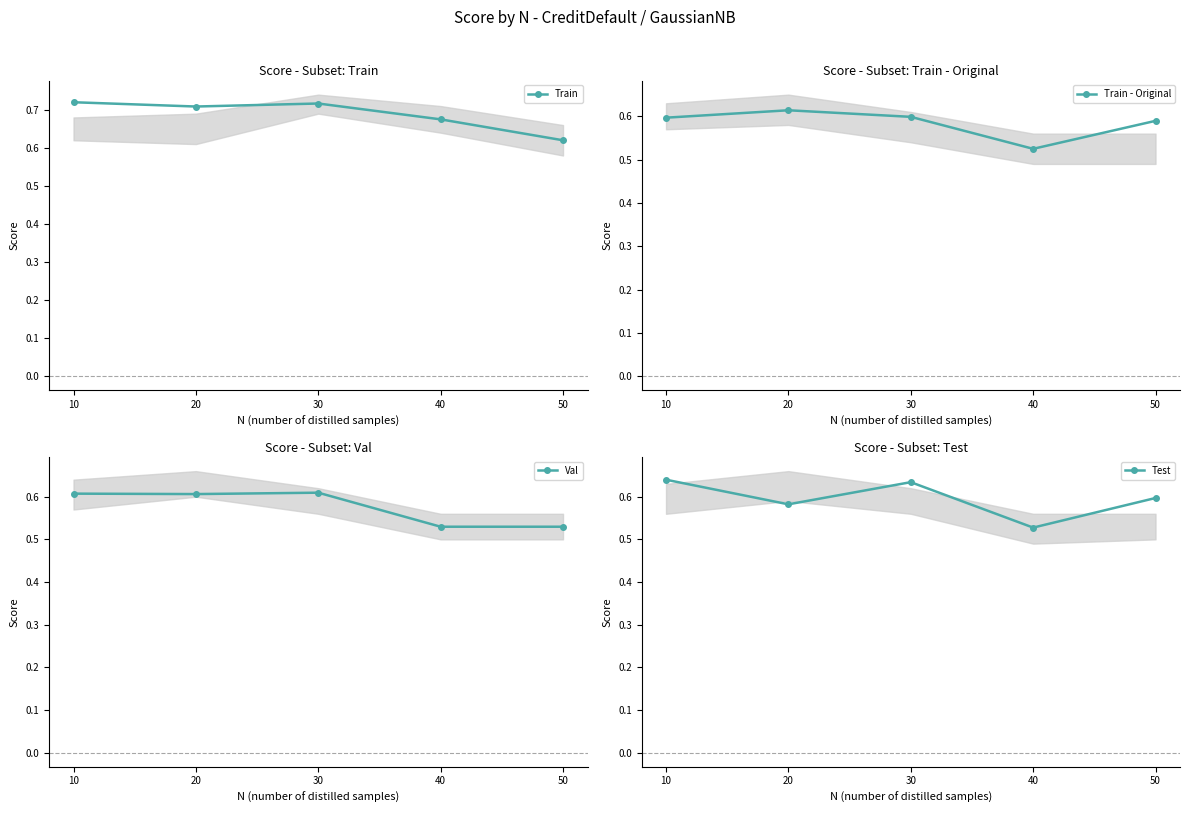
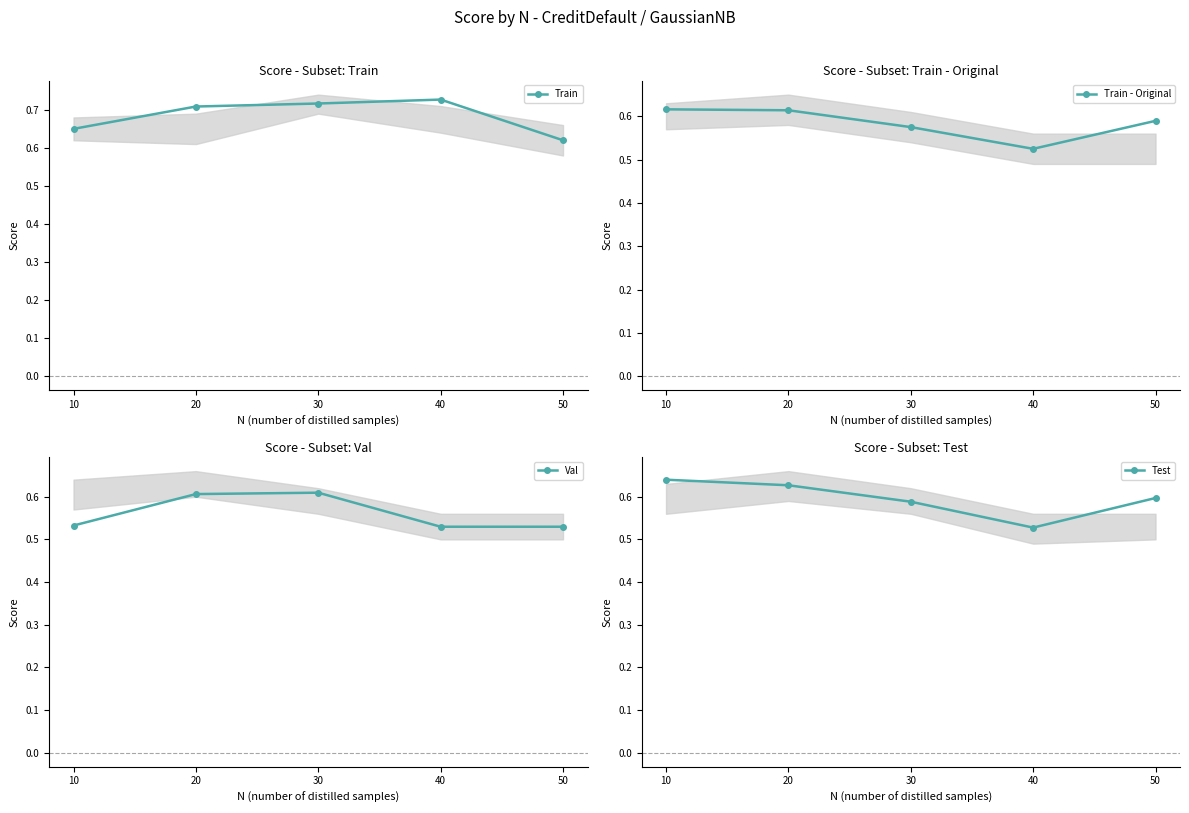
  {
    "Score - Subset: Train": {
      "Train": {
-       "10": 0.72,
+       "10": 0.65,
        "20": 0.71,
        "30": 0.72,
-       "40": 0.68,
+       "40": 0.73,
        "50": 0.62
      }
    },
    "Score - Subset: Train - Original": {
      "Train - Original": {
-       "10": 0.60,
+       "10": 0.62,
        "20": 0.61,
-       "30": 0.60,
+       "30": 0.58,
        "40": 0.52,
        "50": 0.59
      }
    },
    "Score - Subset: Val": {
      "Val": {
-       "10": 0.61,
+       "10": 0.53,
        "20": 0.61,
        "30": 0.61,
        "40": 0.53,
        "50": 0.53
      }
    },
    "Score - Subset: Test": {
      "Test": {
        "10": 0.64,
-       "20": 0.58,
-       "30": 0.63,
+       "20": 0.63,
+       "30": 0.59,
        "40": 0.53,
        "50": 0.60
      }
    }
  }
